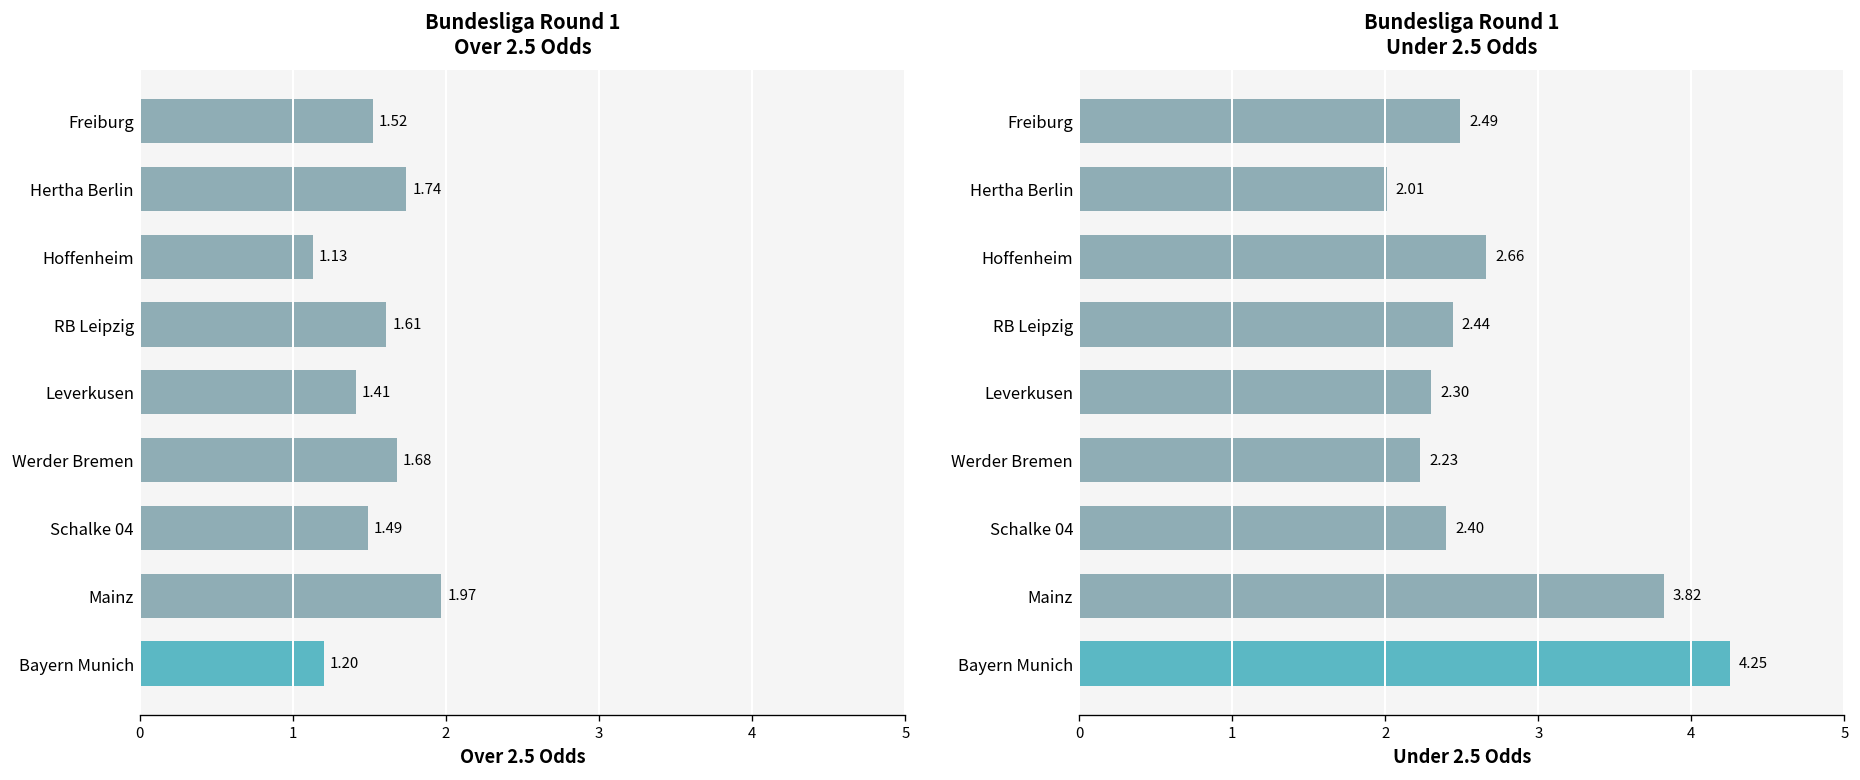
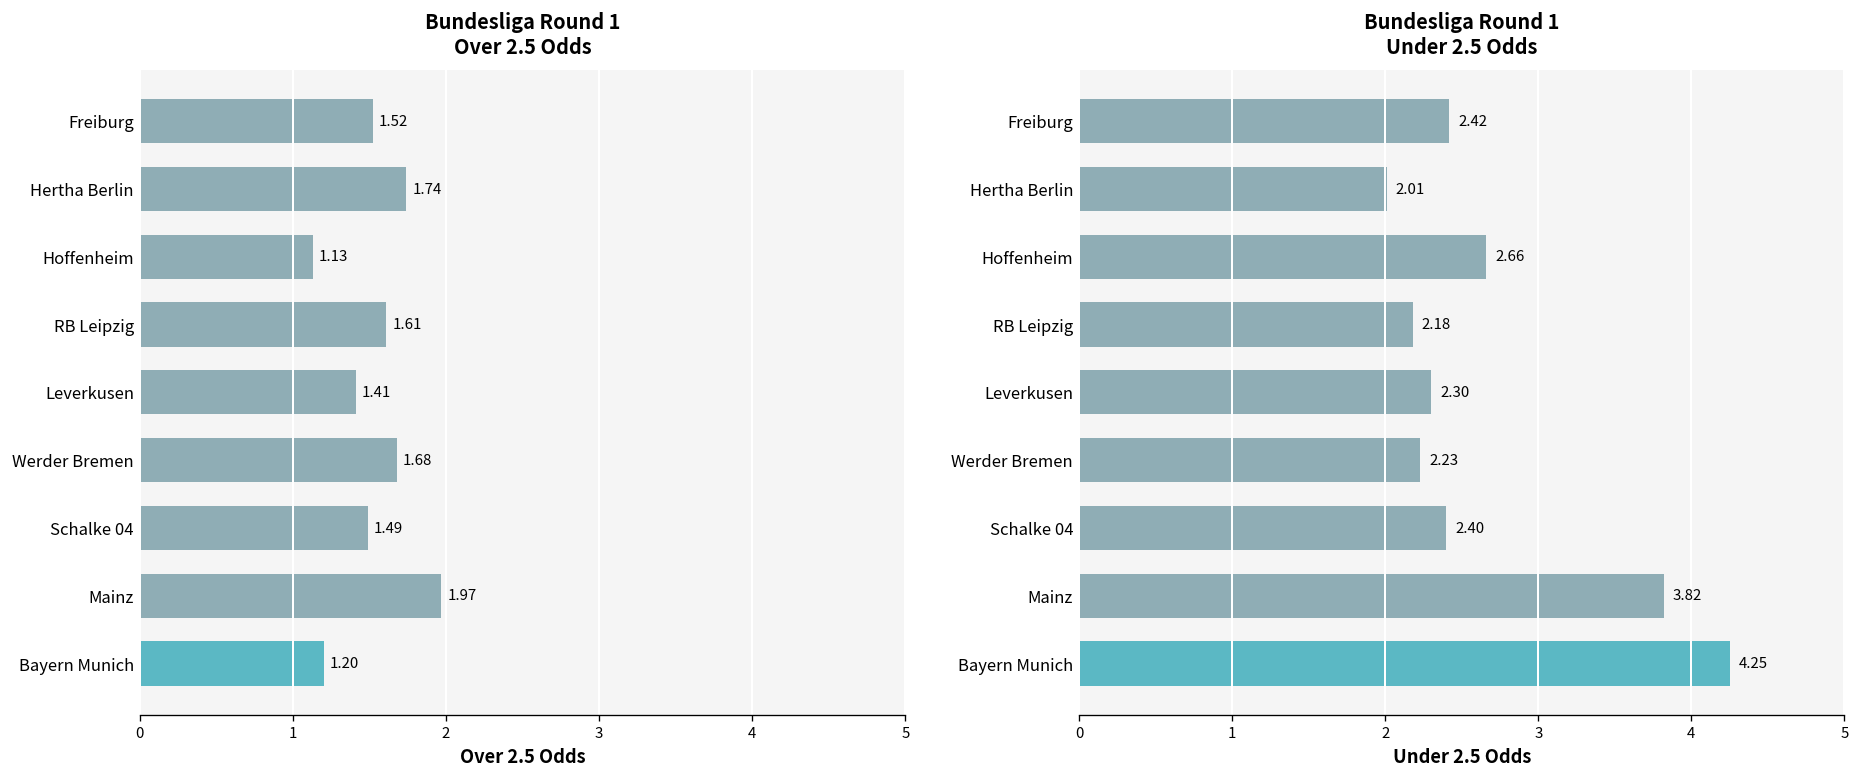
  {
    "Bundesliga Round 1 Over 2.5 Odds": {
      "Freiburg": 1.52,
      "Hertha Berlin": 1.74,
      "Hoffenheim": 1.13,
      "RB Leipzig": 1.61,
      "Leverkusen": 1.41,
      "Werder Bremen": 1.68,
      "Schalke 04": 1.49,
      "Mainz": 1.97,
      "Bayern Munich": 1.20
    },
    "Bundesliga Round 1 Under 2.5 Odds": {
-     "Freiburg": 2.49,
+     "Freiburg": 2.42,
      "Hertha Berlin": 2.01,
      "Hoffenheim": 2.66,
-     "RB Leipzig": 2.44,
+     "RB Leipzig": 2.18,
      "Leverkusen": 2.30,
      "Werder Bremen": 2.23,
      "Schalke 04": 2.40,
      "Mainz": 3.82,
      "Bayern Munich": 4.25
    }
  }
